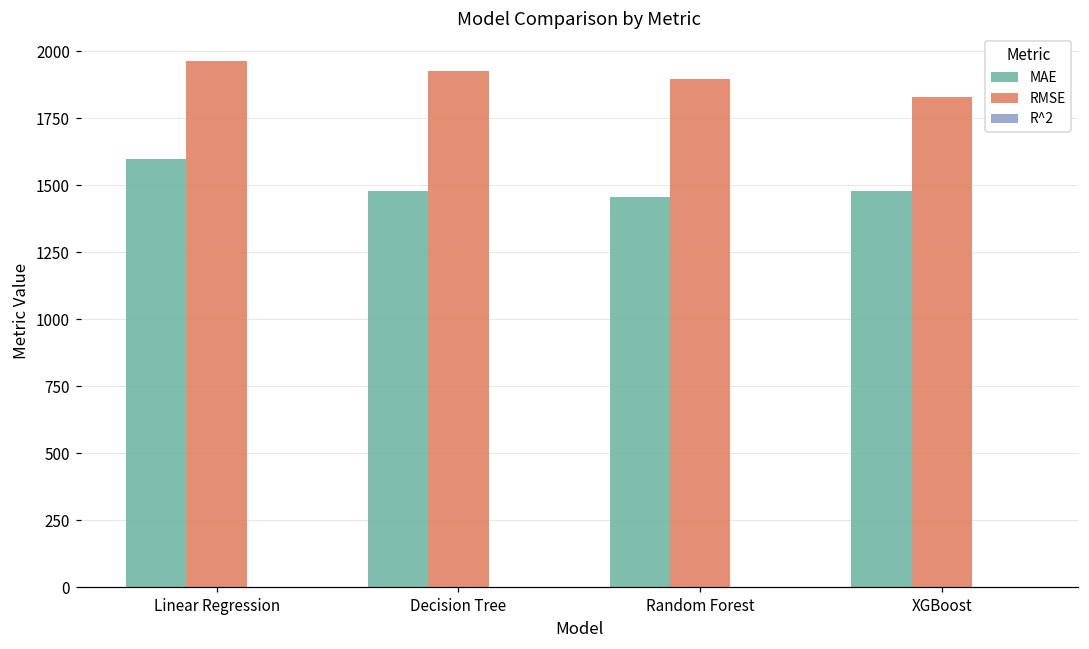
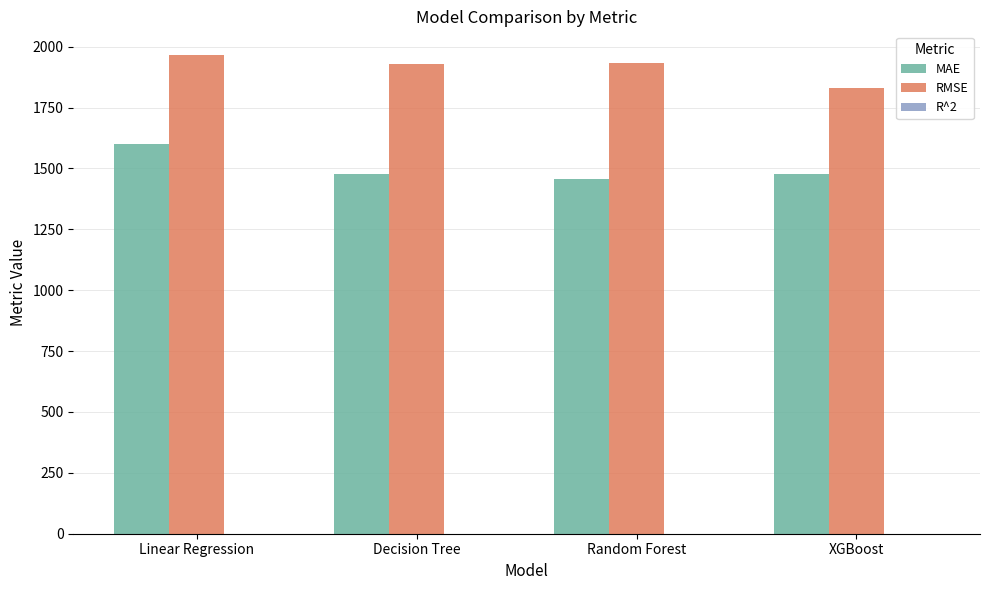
  {
    "RMSE": {
      "Linear Regression": 1960,
      "Decision Tree": 1930,
-     "Random Forest": 1900,
+     "Random Forest": 1930,
      "XGBoost": 1830
    }
  }
